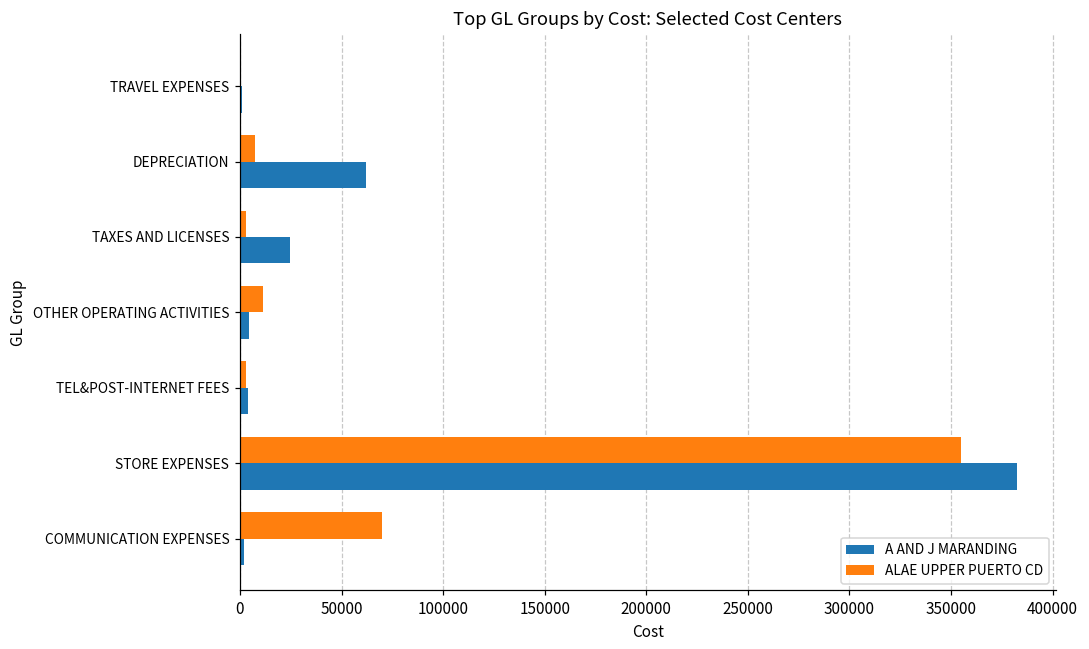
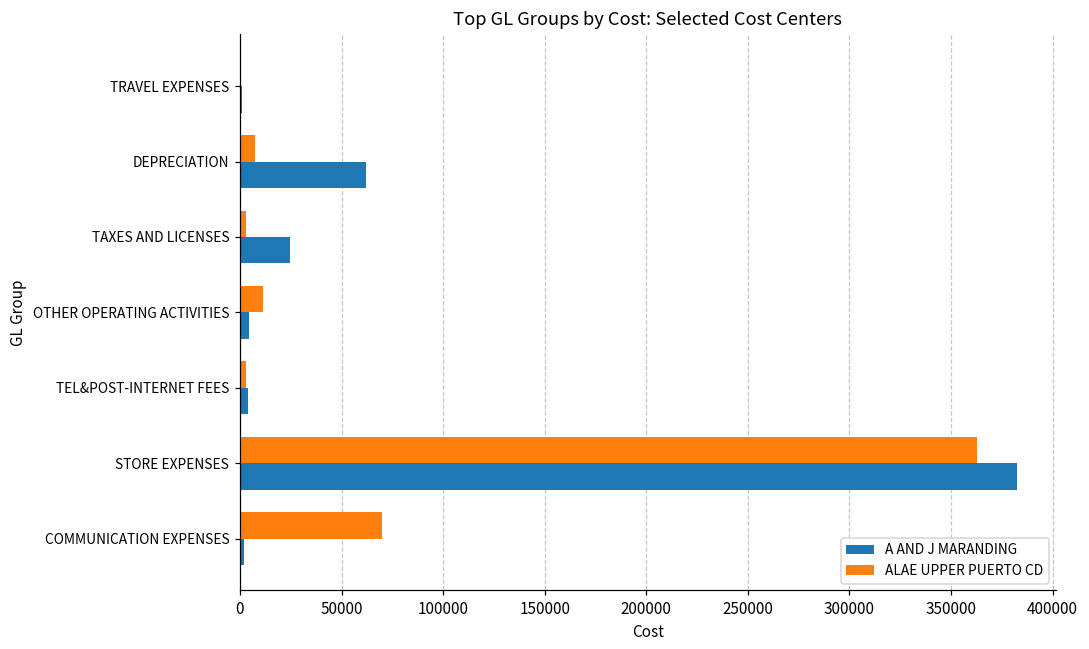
  {
    "A AND J MARANDING": {
      "DEPRECIATION": 62000,
      "TAXES AND LICENSES": 25000,
      "OTHER OPERATING ACTIVITIES": 4000,
      "TEL&POST-INTERNET FEES": 4000,
      "STORE EXPENSES": 382000,
      "COMMUNICATION EXPENSES": 2000
    },
    "ALAE UPPER PUERTO CD": {
      "TRAVEL EXPENSES": 0,
      "DEPRECIATION": 7000,
      "TAXES AND LICENSES": 3000,
      "OTHER OPERATING ACTIVITIES": 11000,
      "TEL&POST-INTERNET FEES": 3000,
-     "STORE EXPENSES": 355000,
+     "STORE EXPENSES": 363000,
      "COMMUNICATION EXPENSES": 70000
    }
  }
